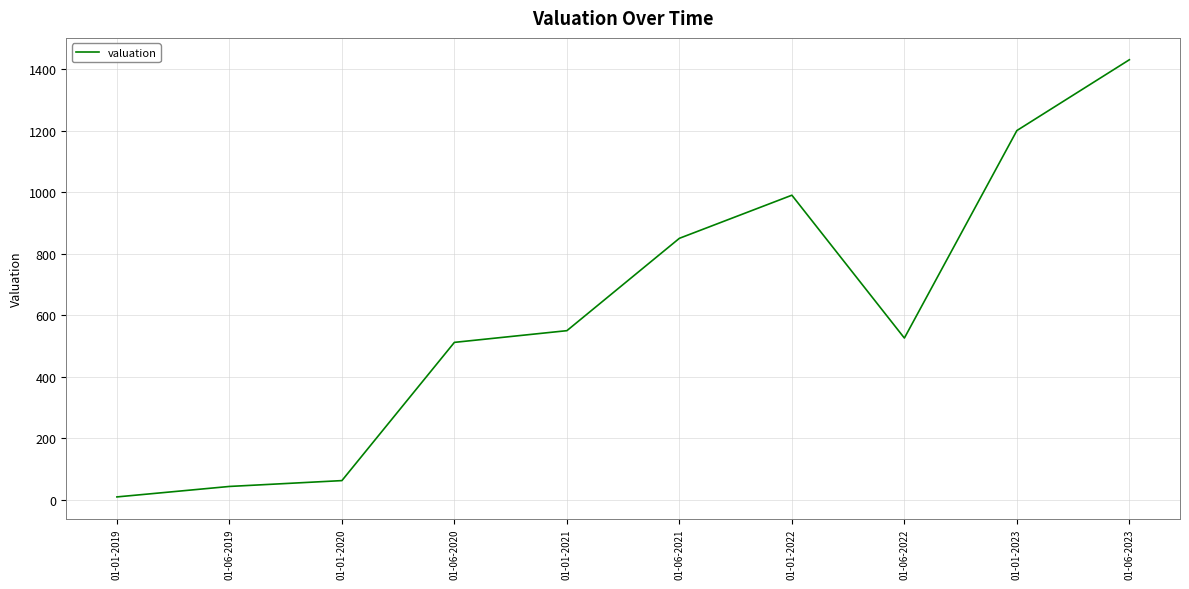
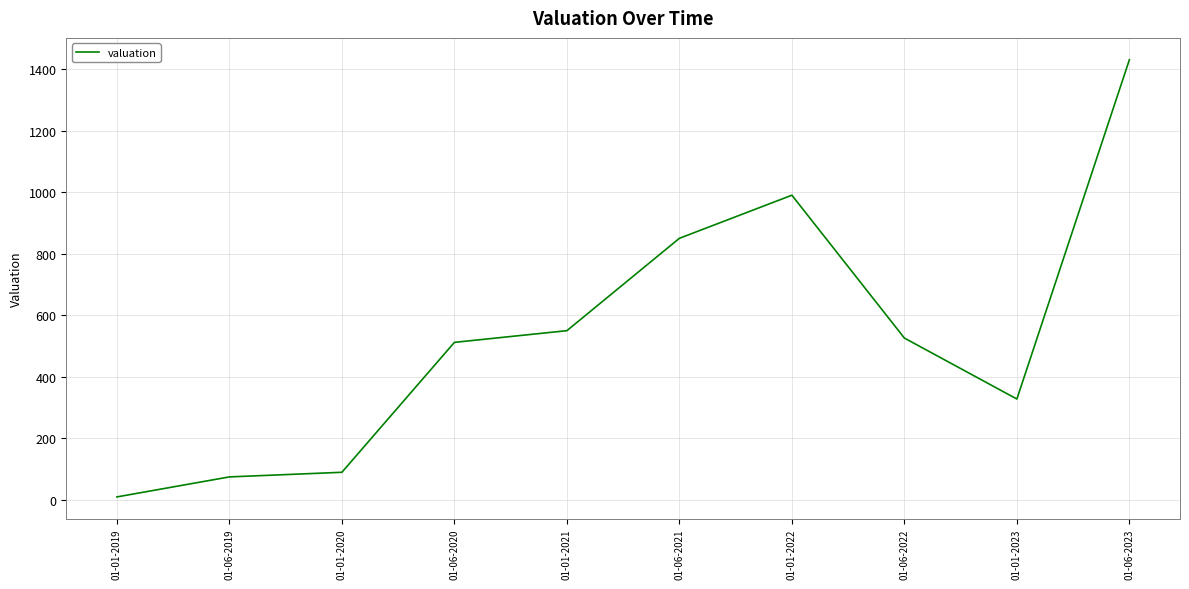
  {
    "01-01-2019": 10,
-   "01-06-2019": 40,
-   "01-01-2020": 60,
+   "01-06-2019": 80,
+   "01-01-2020": 90,
    "01-06-2020": 510,
    "01-01-2021": 550,
    "01-06-2021": 850,
    "01-01-2022": 990,
    "01-06-2022": 530,
-   "01-01-2023": 1200,
+   "01-01-2023": 330,
    "01-06-2023": 1430
  }
